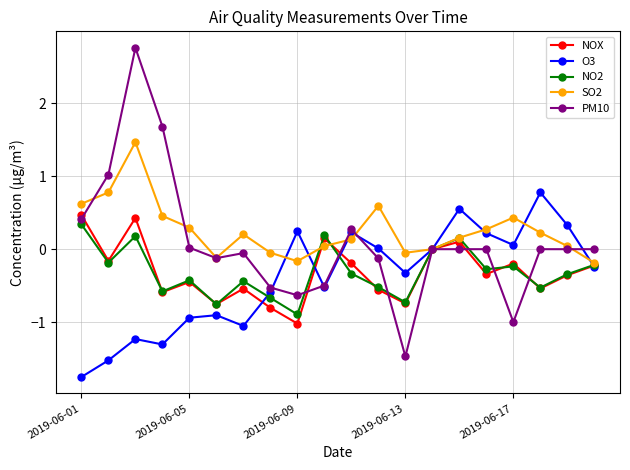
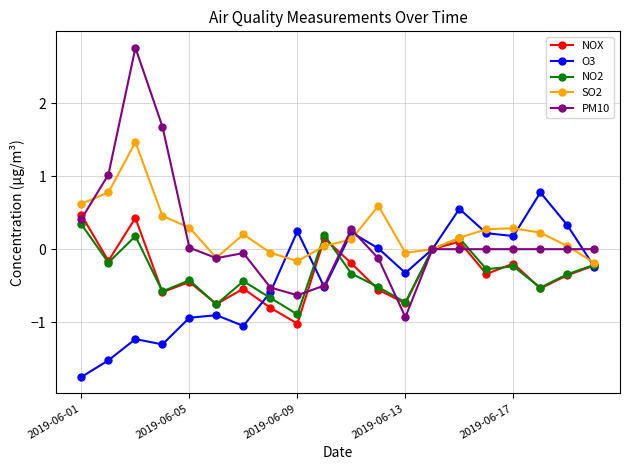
  {
    "NOX": {
      "2019-06-01": 0.5,
      "2019-06-09": -1.0,
      "2019-06-17": -0.2
    },
    "O3": {
      "2019-06-01": -1.8,
      "2019-06-05": -0.9,
      "2019-06-09": 0.2,
      "2019-06-13": -0.3,
-     "2019-06-17": 0.1
+     "2019-06-17": 0.2
    },
    "NO2": {
      "2019-06-01": 0.3,
      "2019-06-09": -0.9,
      "2019-06-17": -0.2
    },
    "SO2": {
      "2019-06-01": 0.6,
      "2019-06-05": 0.3,
      "2019-06-09": -0.2,
      "2019-06-13": 0.0,
-     "2019-06-17": 0.4
+     "2019-06-17": 0.3
    },
    "PM10": {
      "2019-06-01": 0.4,
      "2019-06-05": 0.0,
      "2019-06-09": -0.6,
-     "2019-06-13": -1.5,
-     "2019-06-17": -1
+     "2019-06-13": -0.9,
+     "2019-06-17": 0
    }
  }
